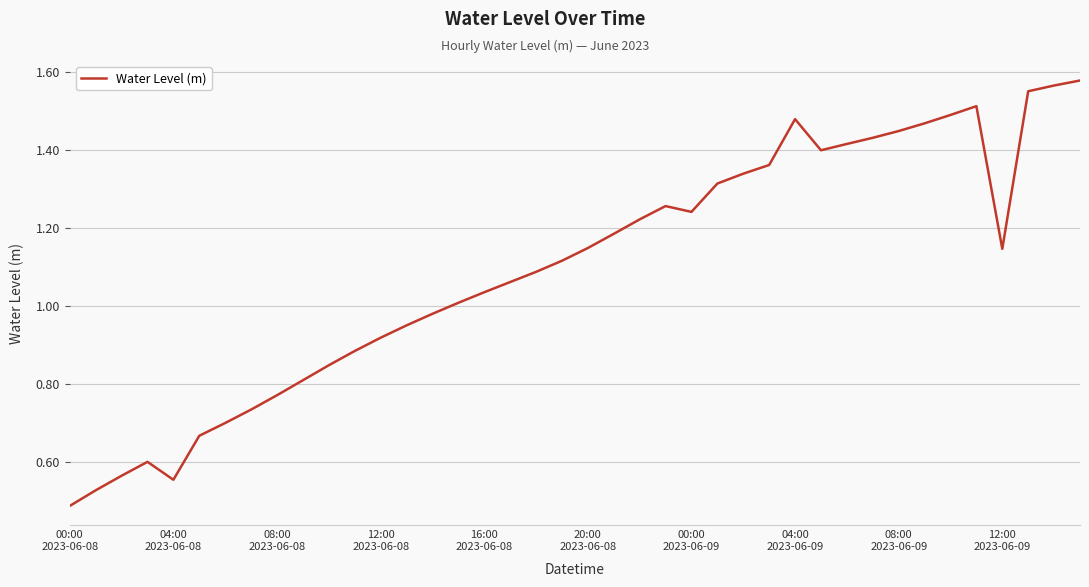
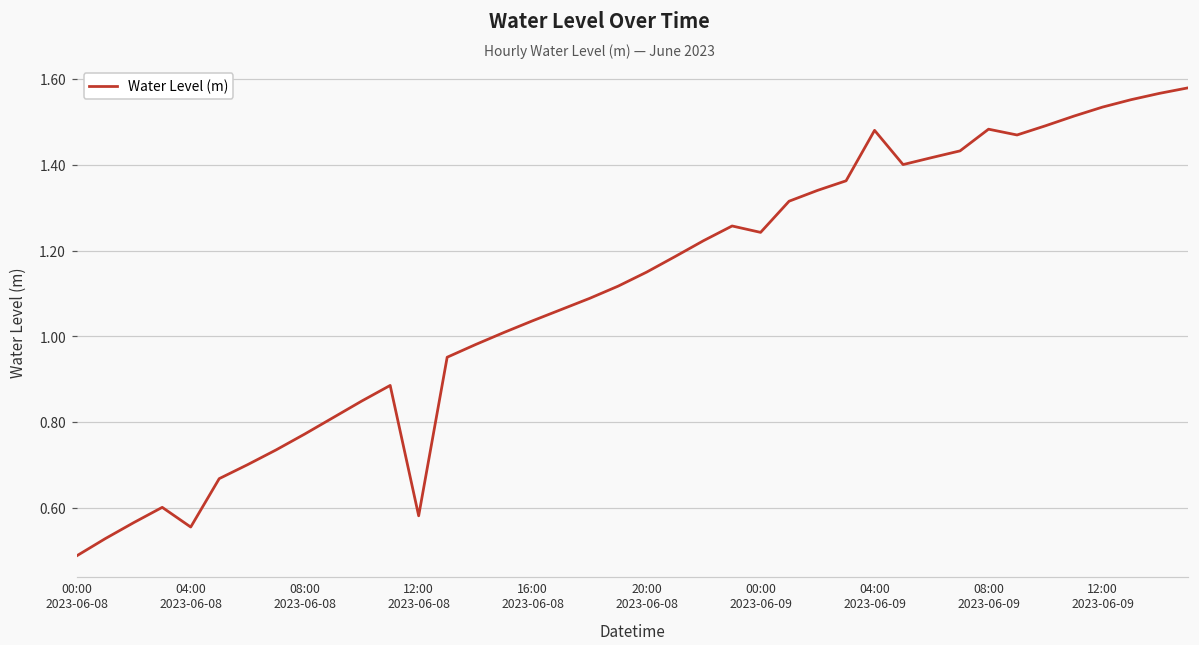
  {
    "00:00 2023-06-08": 0.49,
    "04:00 2023-06-08": 0.56,
    "08:00 2023-06-08": 0.77,
-   "12:00 2023-06-08": 0.92,
+   "12:00 2023-06-08": 0.58,
    "16:00 2023-06-08": 1.04,
    "20:00 2023-06-08": 1.15,
    "00:00 2023-06-09": 1.24,
    "04:00 2023-06-09": 1.48,
-   "08:00 2023-06-09": 1.45,
-   "12:00 2023-06-09": 1.15
+   "08:00 2023-06-09": 1.48,
+   "12:00 2023-06-09": 1.53
  }
